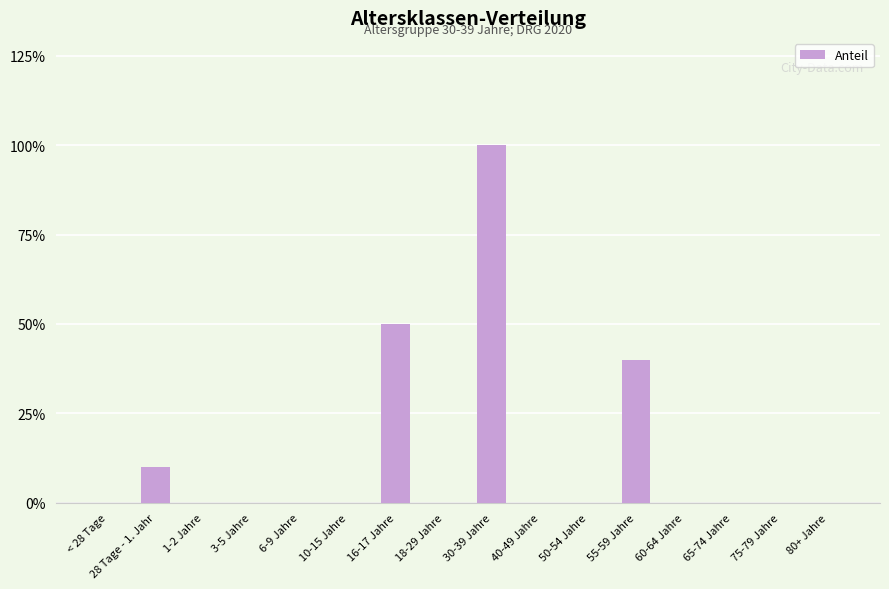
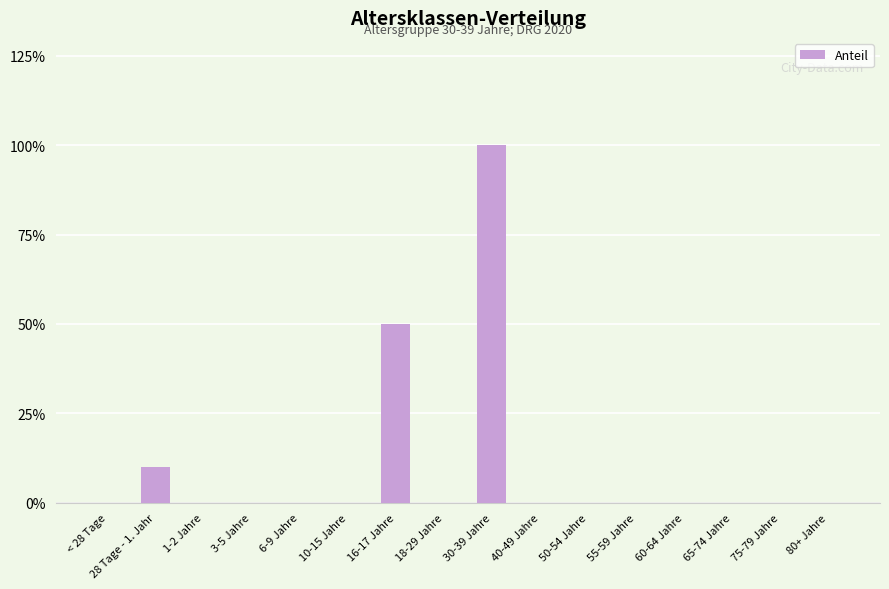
  {
    "< 28 Tage": "0%",
    "28 Tage - 1. Jahr": "10%",
    "1-2 Jahre": "0%",
    "3-5 Jahre": "0%",
    "6-9 Jahre": "0%",
    "10-15 Jahre": "0%",
    "16-17 Jahre": "50%",
    "18-29 Jahre": "0%",
    "30-39 Jahre": "100%",
    "40-49 Jahre": "0%",
    "50-54 Jahre": "0%",
-   "55-59 Jahre": "40%",
+   "55-59 Jahre": "0%",
    "60-64 Jahre": "0%",
    "65-74 Jahre": "0%",
    "75-79 Jahre": "0%",
    "80+ Jahre": "0%"
  }
